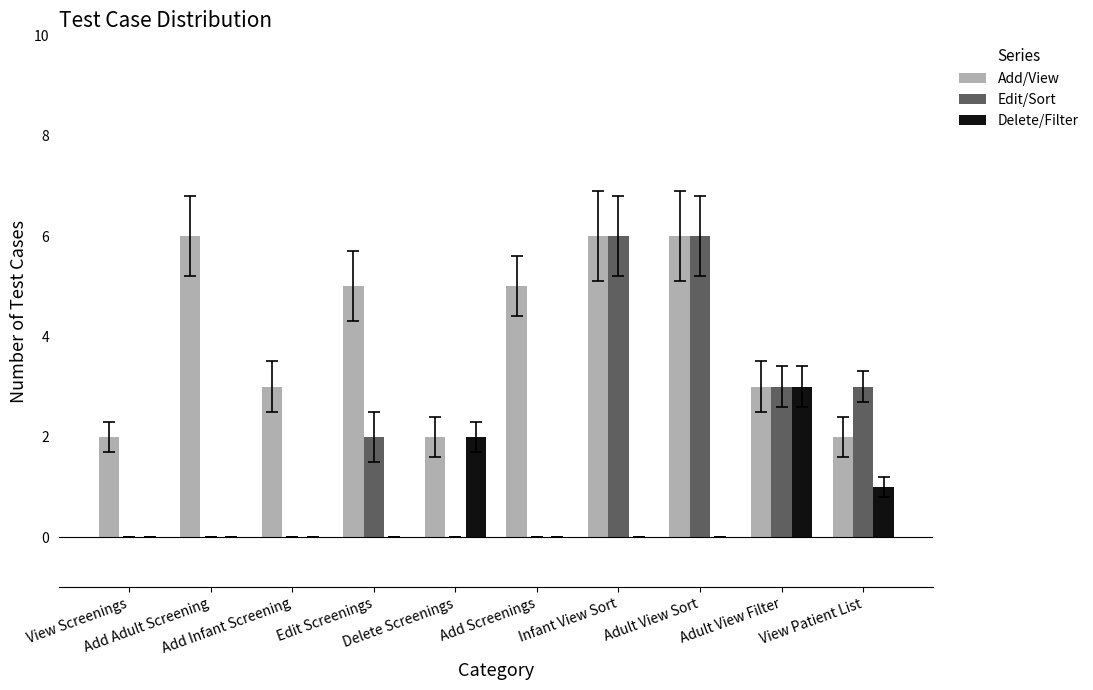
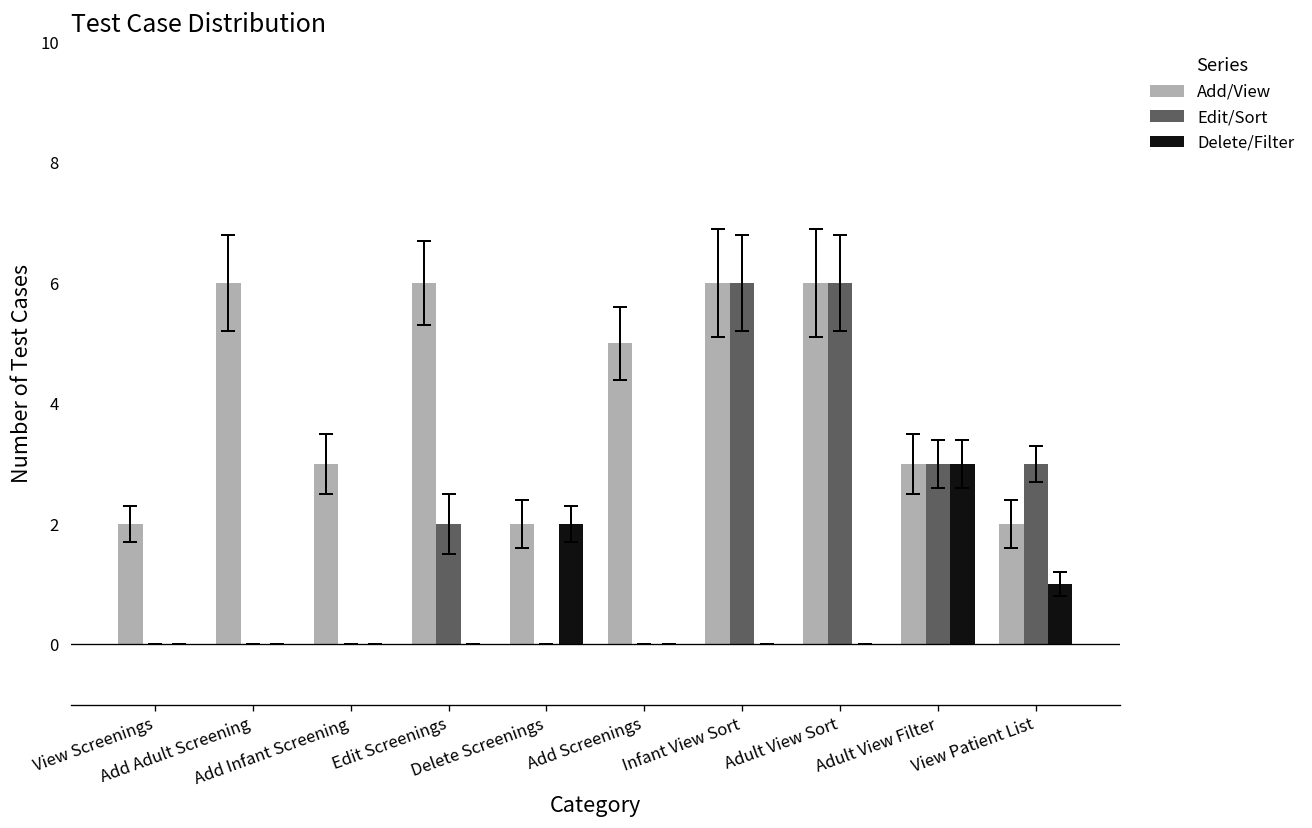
  {
    "Add/View": {
      "View Screenings": 2,
      "Add Adult Screening": 6,
      "Add Infant Screening": 3,
-     "Edit Screenings": 5,
+     "Edit Screenings": 6,
      "Delete Screenings": 2,
      "Add Screenings": 5,
      "Infant View Sort": 6,
      "Adult View Sort": 6,
      "Adult View Filter": 3,
      "View Patient List": 2
    },
    "Edit/Sort": {
      "View Screenings": 0,
      "Add Adult Screening": 0,
      "Add Infant Screening": 0,
      "Edit Screenings": 2,
      "Delete Screenings": 0,
      "Add Screenings": 0,
      "Infant View Sort": 6,
      "Adult View Sort": 6,
      "Adult View Filter": 3,
      "View Patient List": 3
    },
    "Delete/Filter": {
      "View Screenings": 0,
      "Add Adult Screening": 0,
      "Add Infant Screening": 0,
      "Edit Screenings": 0,
      "Delete Screenings": 2,
      "Add Screenings": 0,
      "Infant View Sort": 0,
      "Adult View Sort": 0,
      "Adult View Filter": 3,
      "View Patient List": 1
    }
  }
